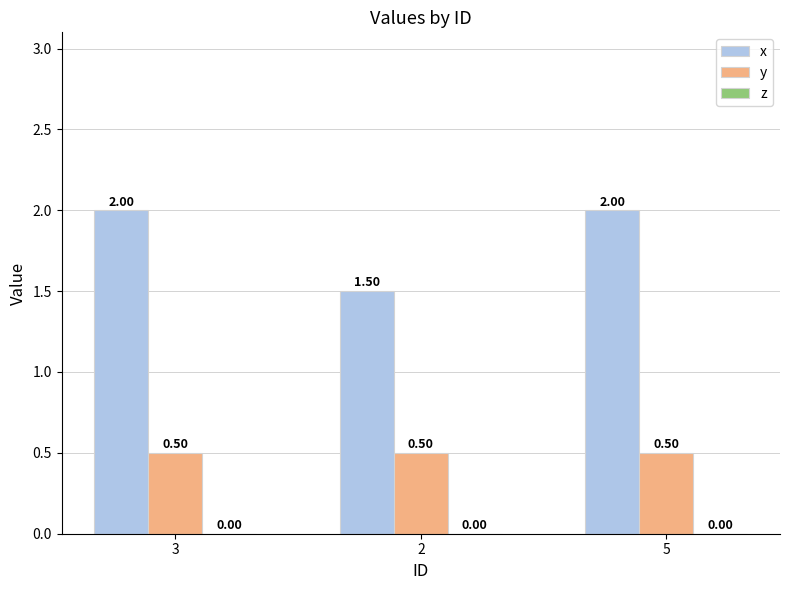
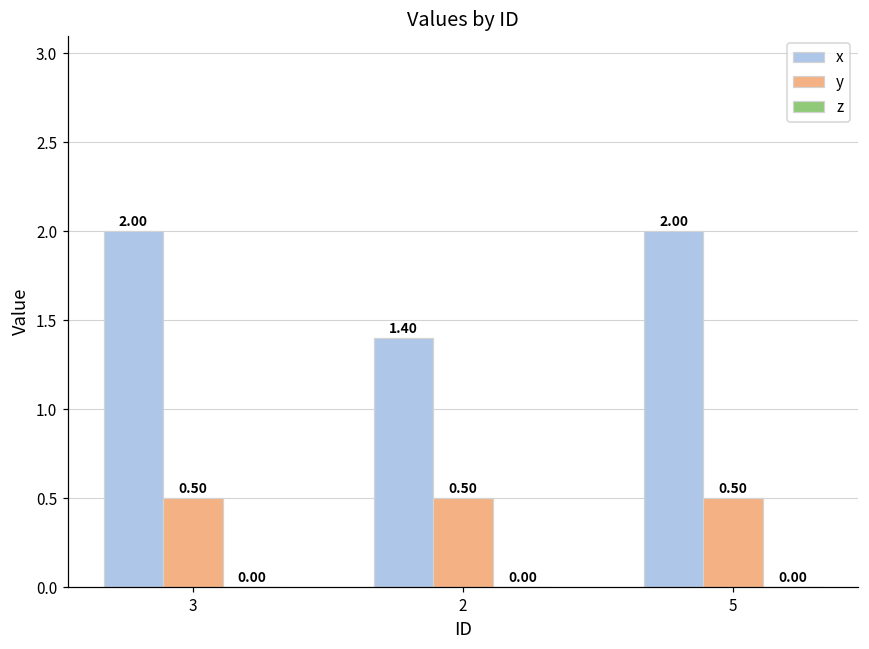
  {
    "x": {
      "3": 2.00,
-     "2": 1.50,
+     "2": 1.40,
      "5": 2.00
    },
    "y": {
      "3": 0.50,
      "2": 0.50,
      "5": 0.50
    },
    "z": {
      "3": 0.00,
      "2": 0.00,
      "5": 0.00
    }
  }
